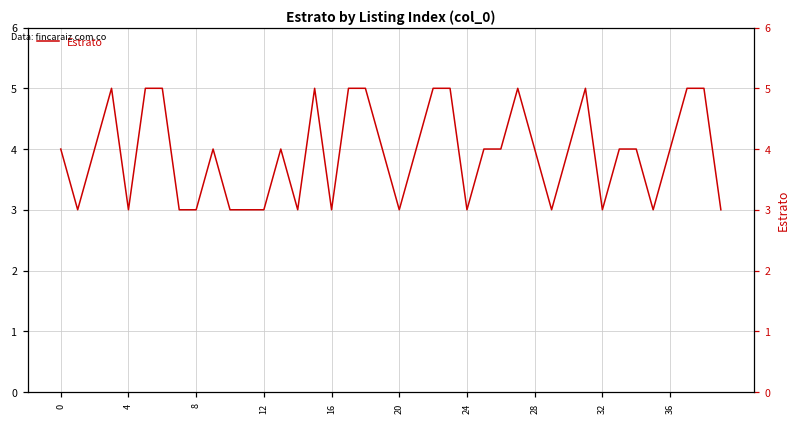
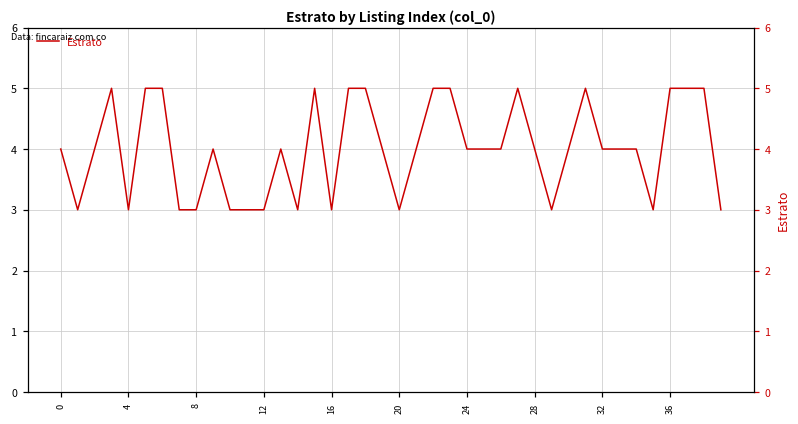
  {
    "0": 4,
    "4": 3,
    "8": 3,
    "12": 3,
    "16": 3,
    "20": 3,
-   "24": 3,
+   "24": 4,
    "28": 4,
-   "32": 3,
-   "36": 4
+   "32": 4,
+   "36": 5
  }
